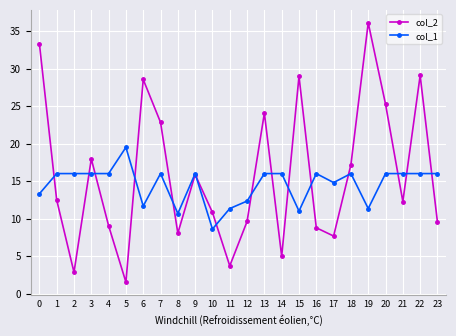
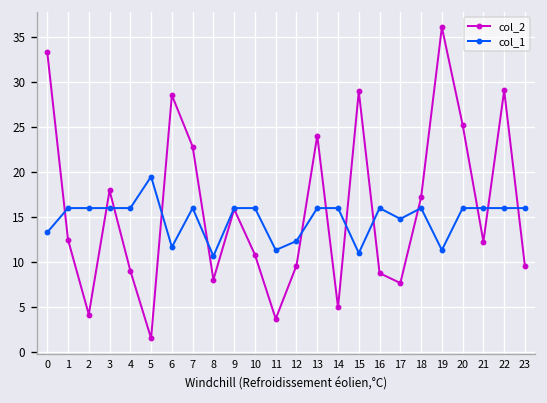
  {
    "col_2": {
      "0": 33,
      "1": 12,
-     "2": 3,
+     "2": 4,
      "3": 18,
      "4": 9,
      "5": 2,
      "6": 29,
      "7": 23,
      "8": 8,
      "10": 11,
      "11": 4,
      "12": 10,
      "13": 24,
      "14": 5,
      "15": 29,
      "16": 9,
      "17": 8,
      "18": 17,
      "19": 36,
      "20": 25,
      "21": 12,
      "22": 29,
      "23": 10
    },
    "col_1": {
      "0": 13,
      "1": 16,
      "2": 16,
      "3": 16,
      "4": 16,
      "5": 20,
      "6": 12,
      "7": 16,
      "8": 11,
-     "10": 9,
+     "10": 16,
      "11": 11,
      "12": 12,
      "13": 16,
      "14": 16,
      "15": 11,
      "16": 16,
      "17": 15,
      "18": 16,
      "19": 11,
      "20": 16,
      "21": 16,
      "22": 16,
      "23": 16
    }
  }
